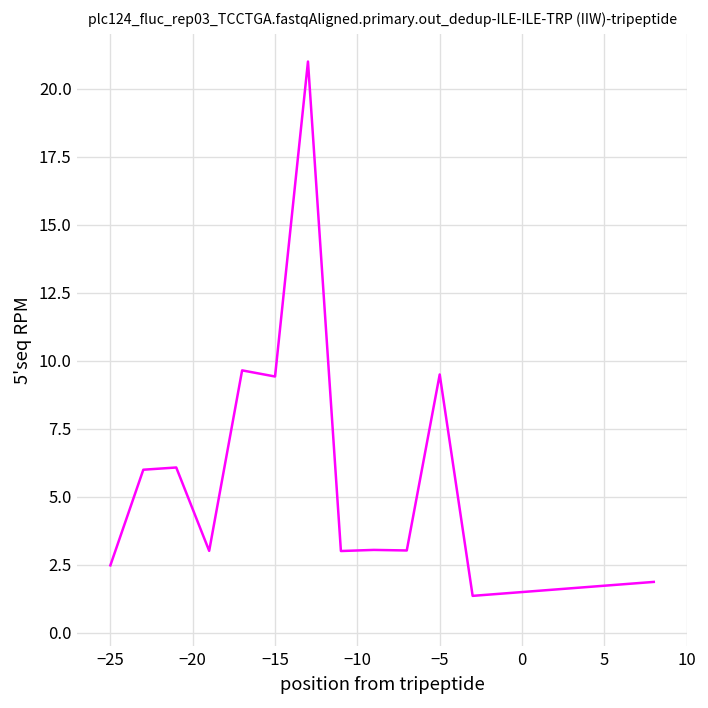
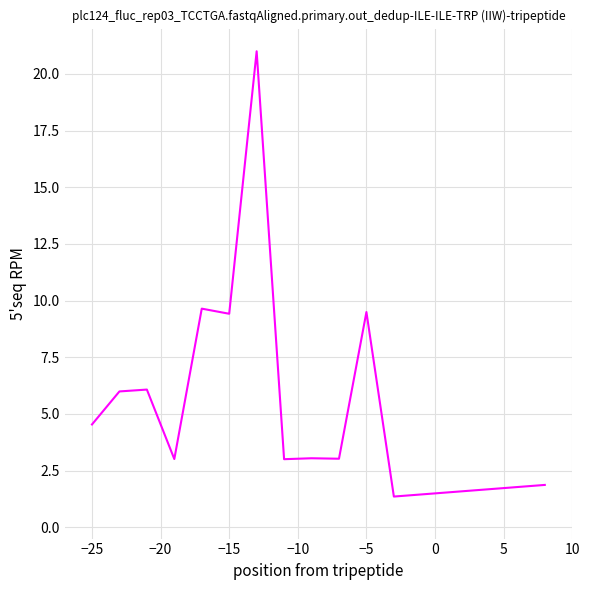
  {
-   "−25": 2.5,
+   "−25": 4.5,
    "−15": 9.4,
    "−5": 9.5
  }
